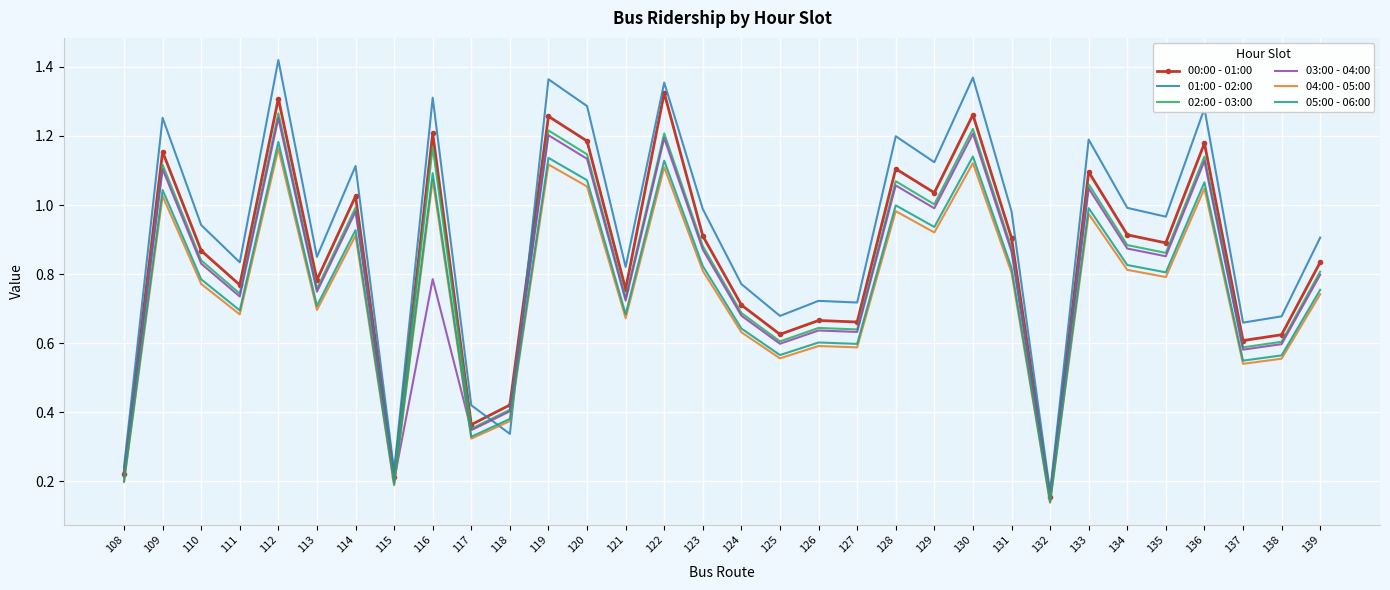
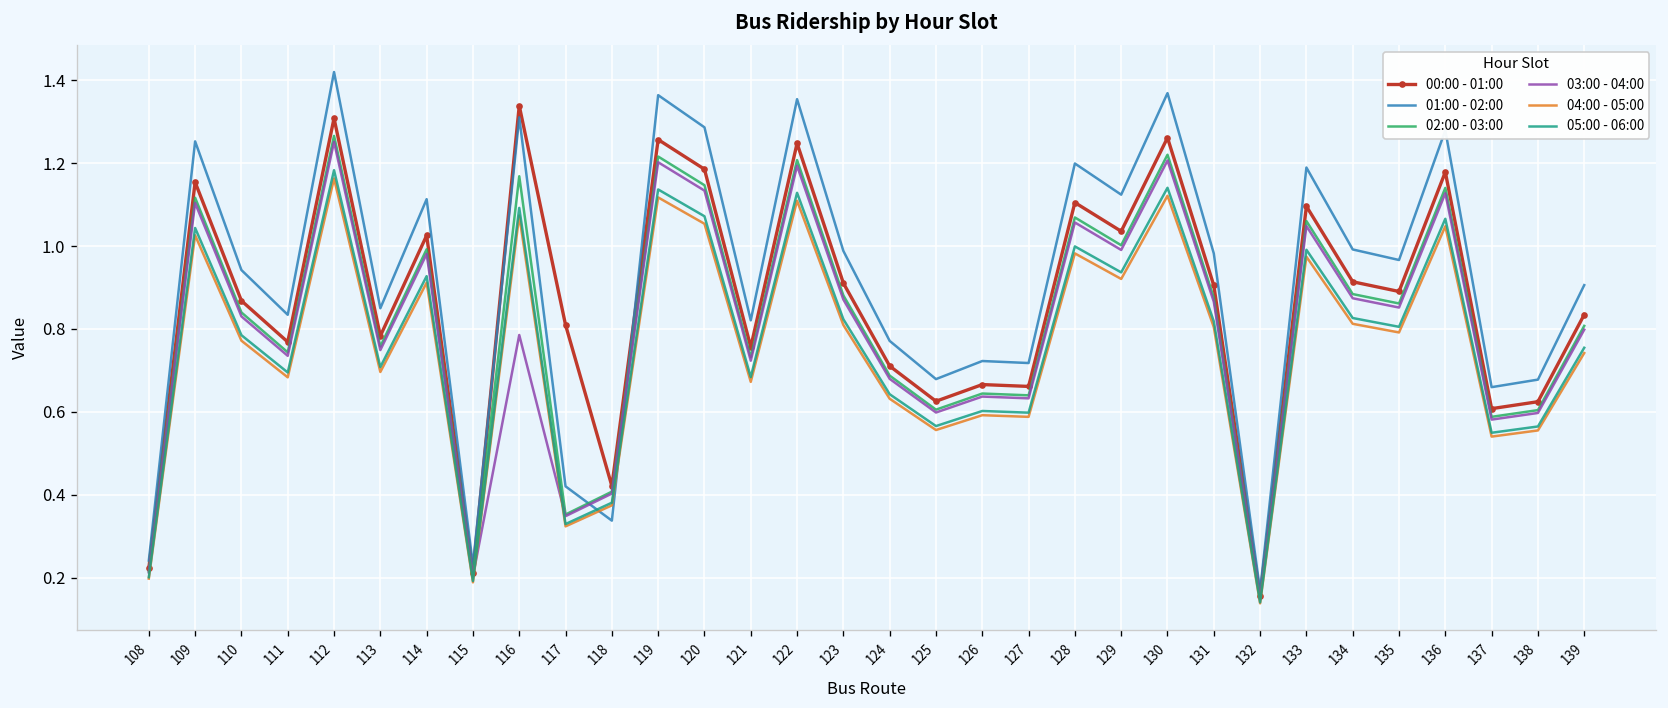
  {
    "00:00 - 01:00": {
      "109": 1.15,
      "110": 0.87,
      "111": 0.77,
      "112": 1.31,
      "113": 0.78,
      "114": 1.03,
-     "116": 1.21,
-     "117": 0.36,
+     "116": 1.34,
+     "117": 0.81,
      "118": 0.42,
      "119": 1.26,
      "120": 1.19,
      "121": 0.76,
-     "122": 1.32,
+     "122": 1.25,
      "123": 0.91,
      "124": 0.71,
      "125": 0.63,
      "126": 0.67,
      "127": 0.66,
      "128": 1.10,
      "129": 1.04,
      "130": 1.26,
      "131": 0.90,
      "133": 1.10,
      "134": 0.91,
      "135": 0.89,
      "136": 1.18,
      "137": 0.61,
      "138": 0.62,
      "139": 0.83
    },
    "01:00 - 02:00": {
      "108": 0.24,
      "109": 1.25,
      "110": 0.94,
      "111": 0.83,
      "112": 1.42,
      "113": 0.85,
      "114": 1.11,
      "115": 0.23,
      "116": 1.31,
      "117": 0.42,
      "118": 0.34,
      "119": 1.36,
      "120": 1.29,
      "121": 0.82,
      "122": 1.35,
      "123": 0.99,
      "124": 0.77,
      "125": 0.68,
      "126": 0.72,
      "127": 0.72,
      "128": 1.20,
      "129": 1.12,
      "130": 1.37,
      "131": 0.98,
      "132": 0.17,
      "133": 1.19,
      "134": 0.99,
      "135": 0.97,
      "137": 0.66,
      "138": 0.68,
      "139": 0.91
    },
    "03:00 - 04:00": {
      "109": 1.10,
      "110": 0.83,
      "111": 0.74,
      "112": 1.25,
      "113": 0.75,
      "114": 0.98,
      "116": 0.79,
      "119": 1.20,
      "120": 1.13,
      "121": 0.72,
      "122": 1.19,
      "123": 0.87,
      "124": 0.68,
      "126": 0.64,
      "127": 0.63,
      "128": 1.06,
      "129": 0.99,
      "130": 1.21,
      "131": 0.87,
      "133": 1.05,
      "134": 0.87,
      "135": 0.85,
      "136": 1.13,
      "139": 0.80
    },
    "04:00 - 05:00": {
      "109": 1.03,
      "110": 0.77,
      "111": 0.68,
      "112": 1.16,
      "113": 0.70,
      "114": 0.91,
      "116": 1.07,
      "119": 1.12,
      "120": 1.05,
      "121": 0.67,
      "122": 1.11,
      "123": 0.81,
      "124": 0.63,
      "125": 0.56,
      "126": 0.59,
      "127": 0.59,
      "128": 0.98,
      "129": 0.92,
      "130": 1.12,
      "131": 0.80,
      "133": 0.97,
      "134": 0.81,
      "135": 0.79,
      "136": 1.05,
      "137": 0.54,
      "138": 0.56,
      "139": 0.74
    }
  }
